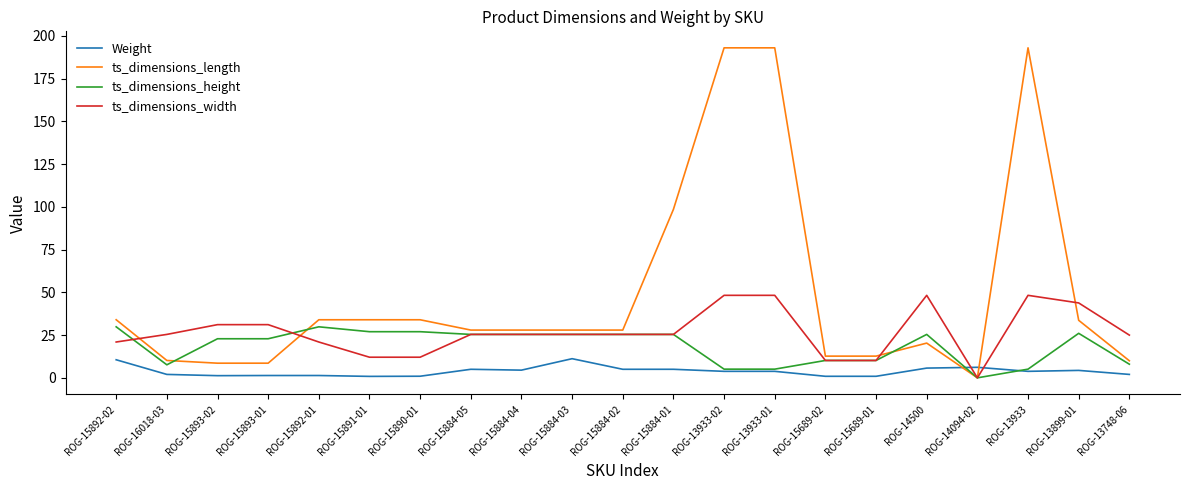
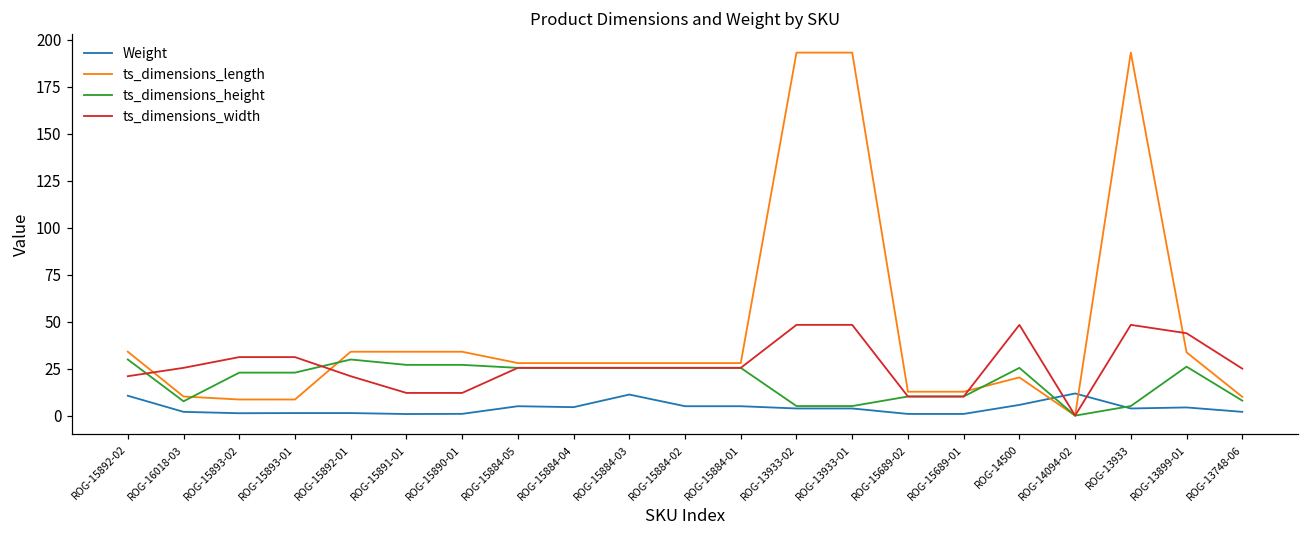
  {
    "Weight": {
      "ROG-15892-02": 11,
      "ROG-16018-03": 2,
      "ROG-15893-02": 1,
      "ROG-15893-01": 1,
      "ROG-15892-01": 1,
      "ROG-15891-01": 1,
      "ROG-15890-01": 1,
      "ROG-15884-05": 5,
      "ROG-15884-04": 5,
      "ROG-15884-03": 11,
      "ROG-15884-02": 5,
      "ROG-15884-01": 5,
      "ROG-15689-02": 1,
      "ROG-15689-01": 1,
      "ROG-14500": 6,
-     "ROG-14094-02": 6,
+     "ROG-14094-02": 12,
      "ROG-13899-01": 4,
      "ROG-13748-06": 2
    },
    "ts_dimensions_length": {
      "ROG-15892-02": 34,
      "ROG-16018-03": 10,
      "ROG-15893-02": 9,
      "ROG-15893-01": 9,
      "ROG-15892-01": 34,
      "ROG-15891-01": 34,
      "ROG-15890-01": 34,
      "ROG-15884-05": 28,
      "ROG-15884-04": 28,
      "ROG-15884-03": 28,
      "ROG-15884-02": 28,
-     "ROG-15884-01": 99,
+     "ROG-15884-01": 28,
      "ROG-13933-02": 193,
      "ROG-13933-01": 193,
      "ROG-15689-02": 13,
      "ROG-15689-01": 13,
      "ROG-14500": 20,
      "ROG-13933": 193,
      "ROG-13899-01": 34,
      "ROG-13748-06": 10
    },
    "ts_dimensions_height": {
      "ROG-15892-02": 30,
      "ROG-16018-03": 8,
      "ROG-15893-02": 23,
      "ROG-15893-01": 23,
      "ROG-15892-01": 30,
      "ROG-15891-01": 27,
      "ROG-15890-01": 27,
      "ROG-14500": 25,
      "ROG-13899-01": 26,
      "ROG-13748-06": 8
    },
    "ts_dimensions_width": {
      "ROG-15892-02": 21,
      "ROG-16018-03": 25,
      "ROG-15893-02": 31,
      "ROG-15893-01": 31,
      "ROG-15892-01": 21,
      "ROG-15891-01": 12,
      "ROG-15890-01": 12,
      "ROG-13933-02": 48,
      "ROG-13933-01": 48,
      "ROG-14500": 48,
      "ROG-13933": 48,
      "ROG-13899-01": 44,
      "ROG-13748-06": 25
    }
  }
